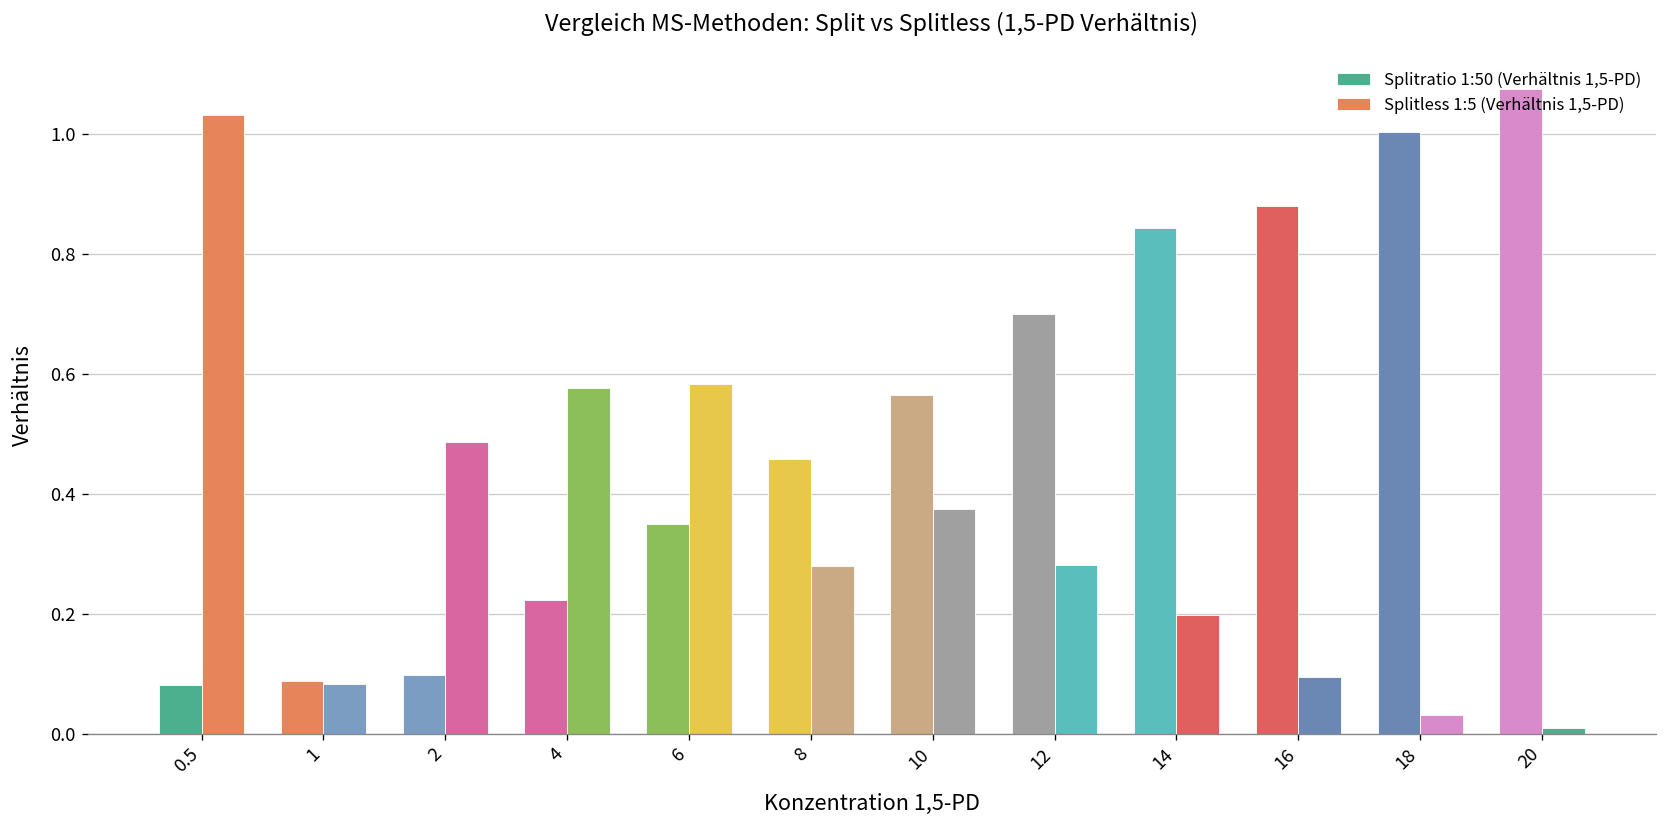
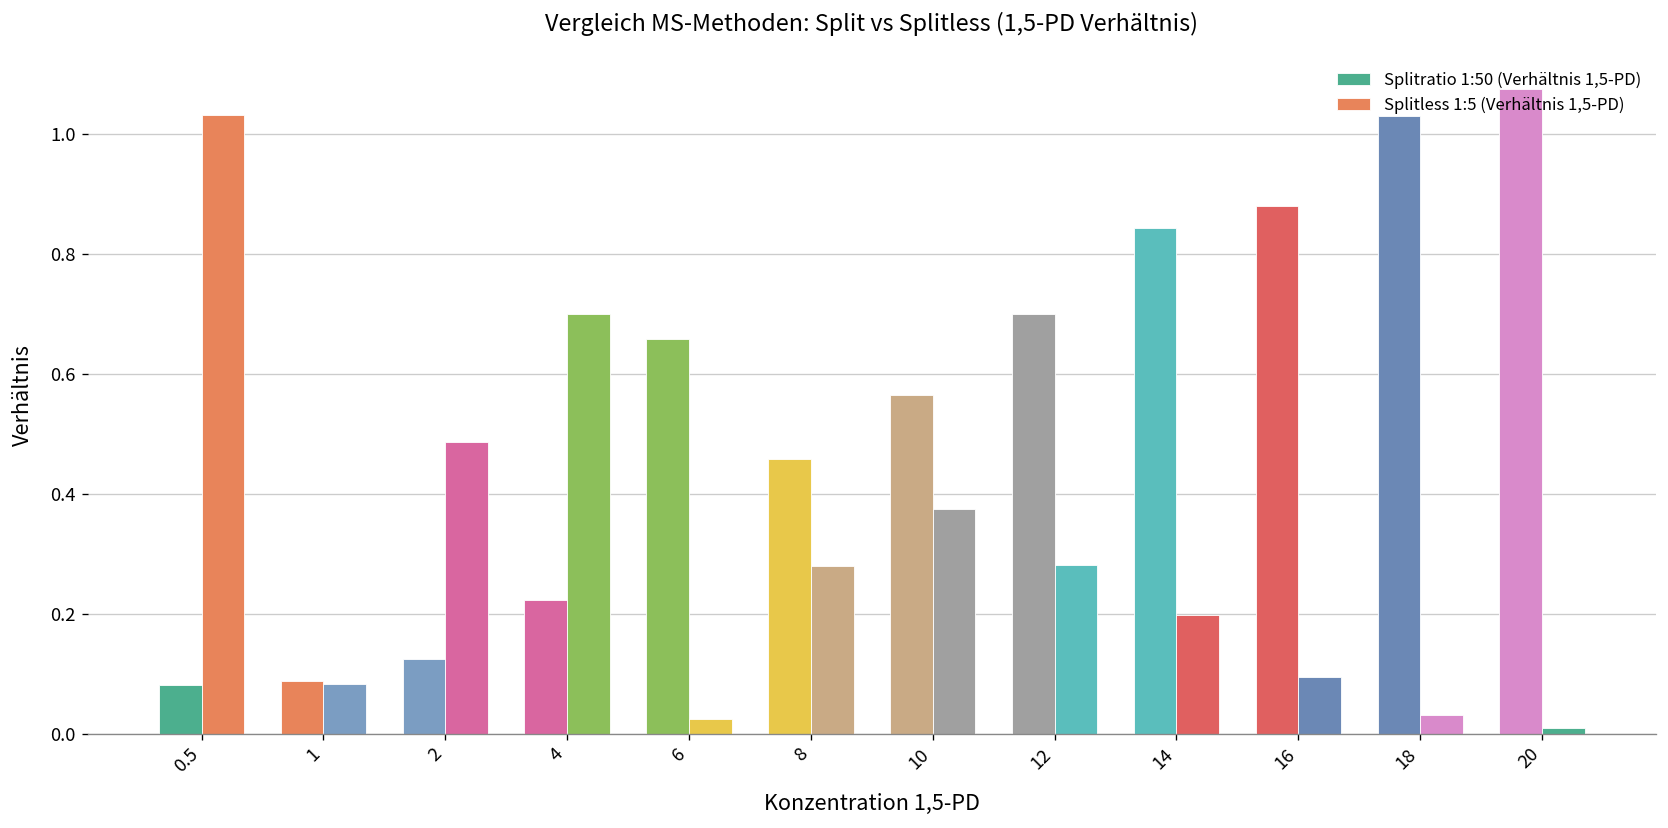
  {
    "Splitratio 1:50 (Verhältnis 1,5-PD)": {
      "0.5": 0.08,
      "1": 0.09,
-     "2": 0.10,
+     "2": 0.12,
      "4": 0.22,
-     "6": 0.35,
+     "6": 0.66,
      "8": 0.46,
      "10": 0.57,
      "12": 0.70,
      "14": 0.84,
      "16": 0.88,
-     "18": 1.00,
+     "18": 1.03,
      "20": 1.08
    },
    "Splitless 1:5 (Verhältnis 1,5-PD)": {
      "0.5": 1.03,
      "1": 0.08,
      "2": 0.49,
-     "4": 0.58,
-     "6": 0.58,
+     "4": 0.70,
+     "6": 0.02,
      "8": 0.28,
      "10": 0.37,
      "12": 0.28,
      "14": 0.20,
      "16": 0.09,
      "18": 0.03,
      "20": 0.01
    }
  }
